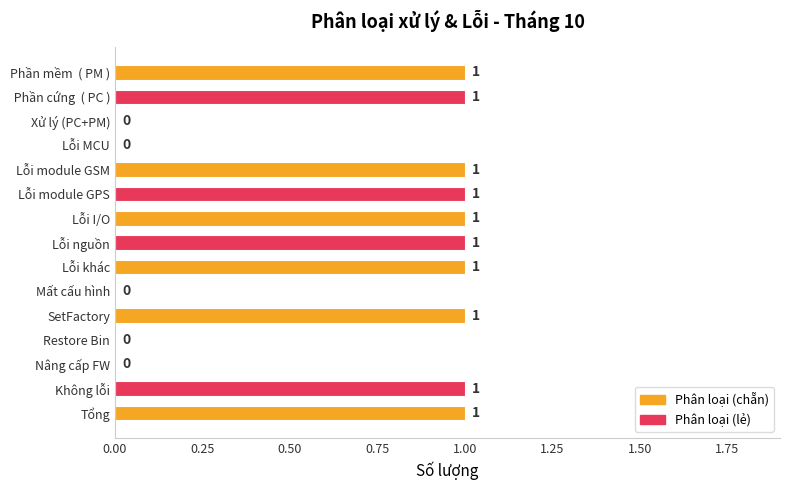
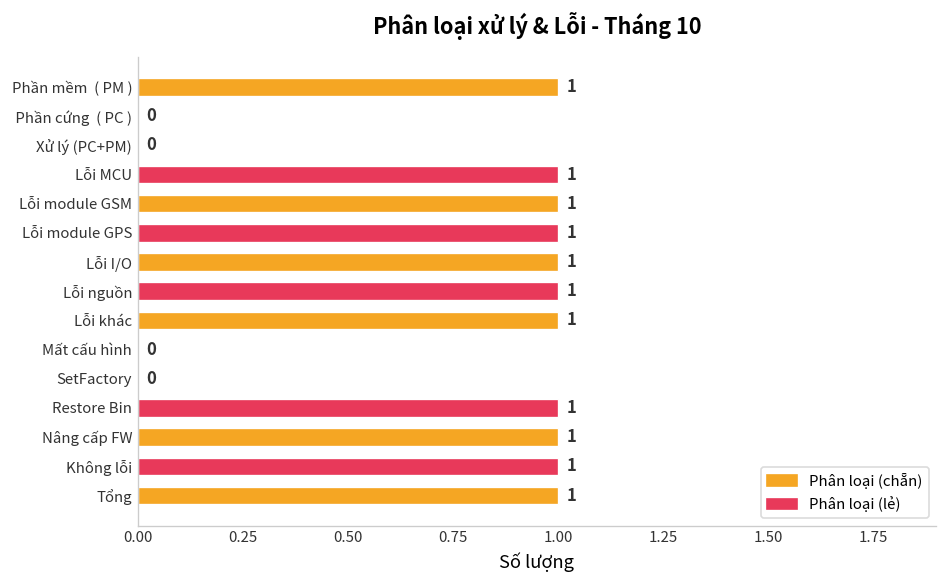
  {
    "Phần mềm ( PM )": 1,
-   "Phần cứng ( PC )": 1,
+   "Phần cứng ( PC )": 0,
    "Xử lý (PC+PM)": 0,
-   "Lỗi MCU": 0,
+   "Lỗi MCU": 1,
    "Lỗi module GSM": 1,
    "Lỗi module GPS": 1,
    "Lỗi I/O": 1,
    "Lỗi nguồn": 1,
    "Lỗi khác": 1,
    "Mất cấu hình": 0,
-   "SetFactory": 1,
-   "Restore Bin": 0,
-   "Nâng cấp FW": 0,
+   "SetFactory": 0,
+   "Restore Bin": 1,
+   "Nâng cấp FW": 1,
    "Không lỗi": 1,
    "Tổng": 1
  }
